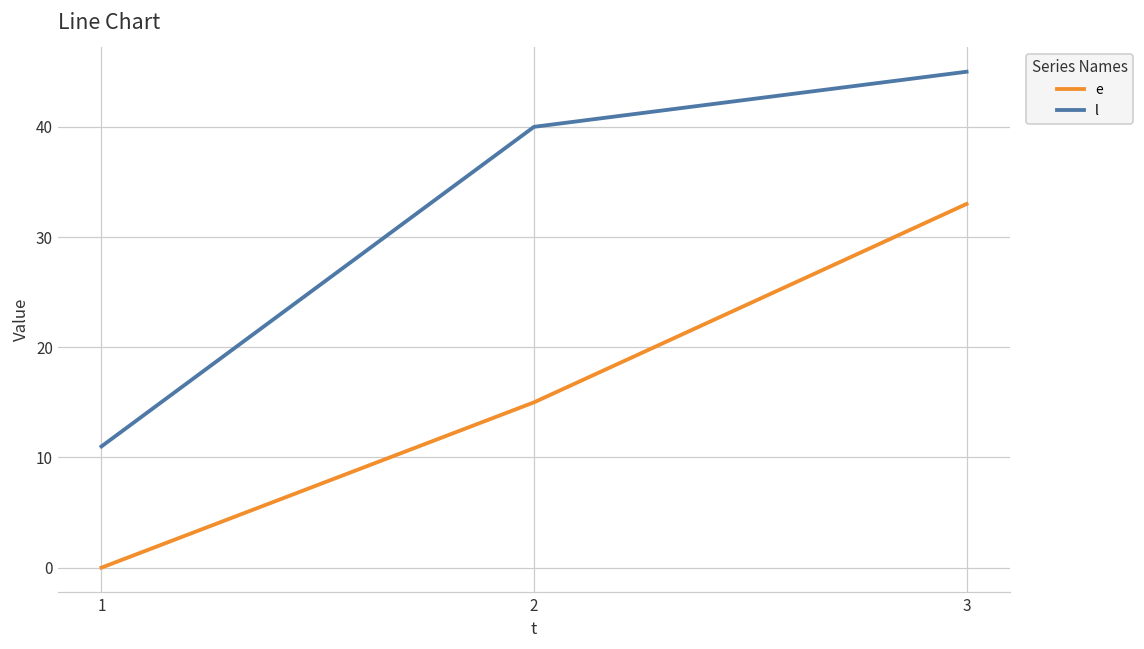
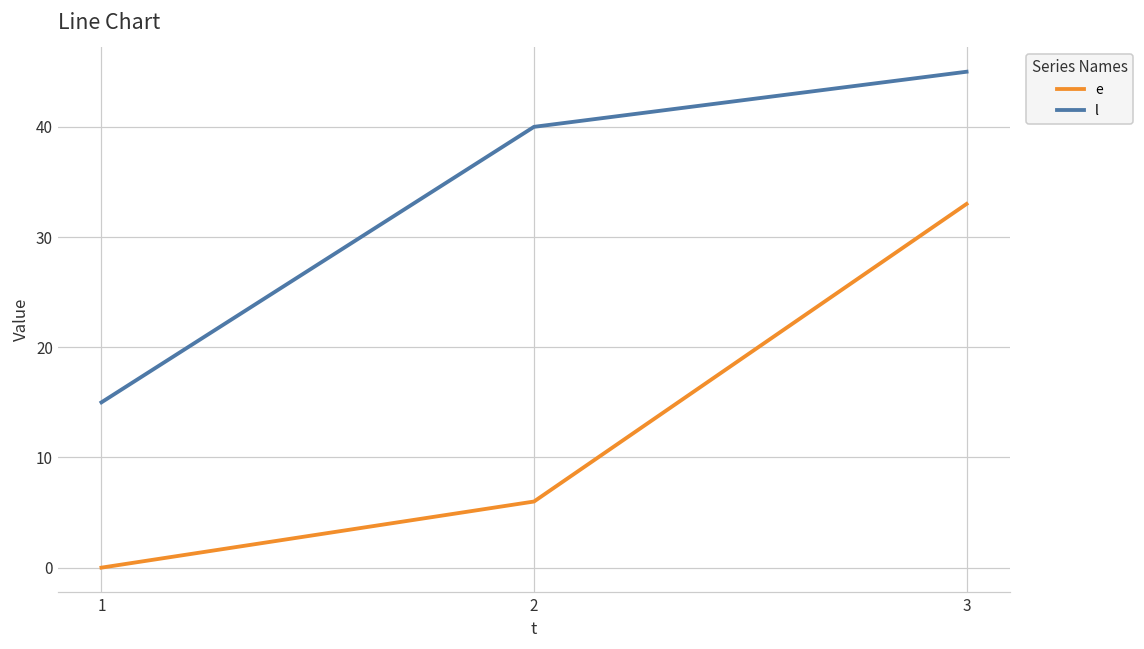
  {
    "e": {
      "1": 0,
-     "2": 15,
+     "2": 6,
      "3": 33
    },
    "l": {
-     "1": 11,
+     "1": 15,
      "2": 40,
      "3": 45
    }
  }
